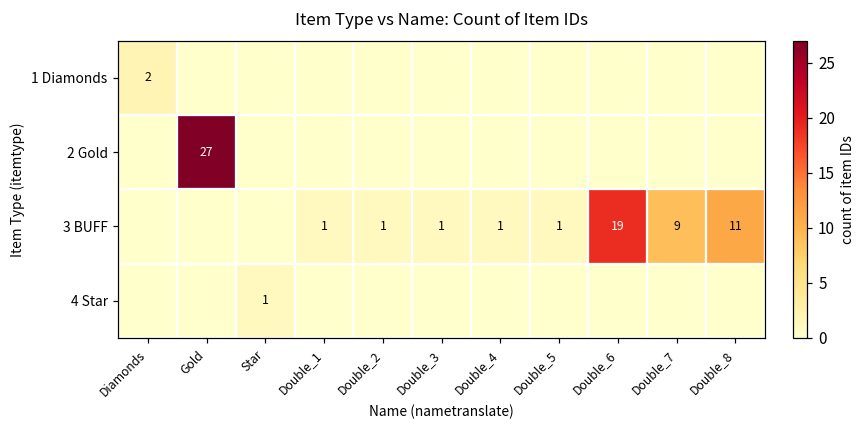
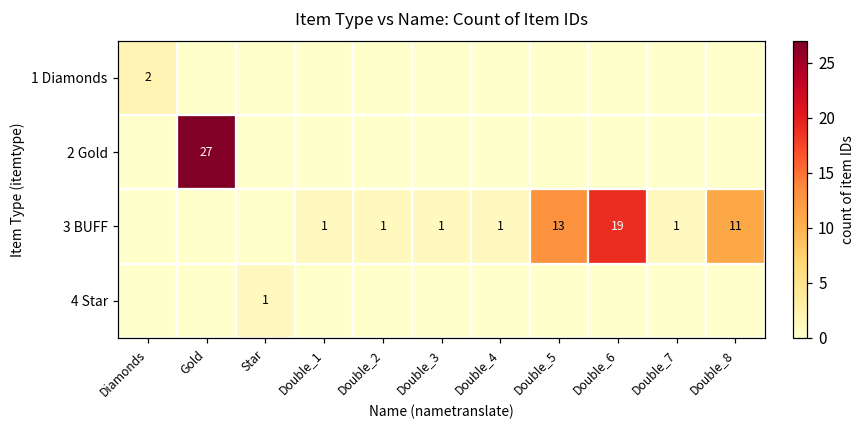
  {
    "1 Diamonds": {
      "Diamonds": 2
    },
    "2 Gold": {
      "Gold": 27
    },
    "3 BUFF": {
      "Double_1": 1,
      "Double_2": 1,
      "Double_3": 1,
      "Double_4": 1,
-     "Double_5": 1,
+     "Double_5": 13,
      "Double_6": 19,
-     "Double_7": 9,
+     "Double_7": 1,
      "Double_8": 11
    },
    "4 Star": {
      "Star": 1
    }
  }
